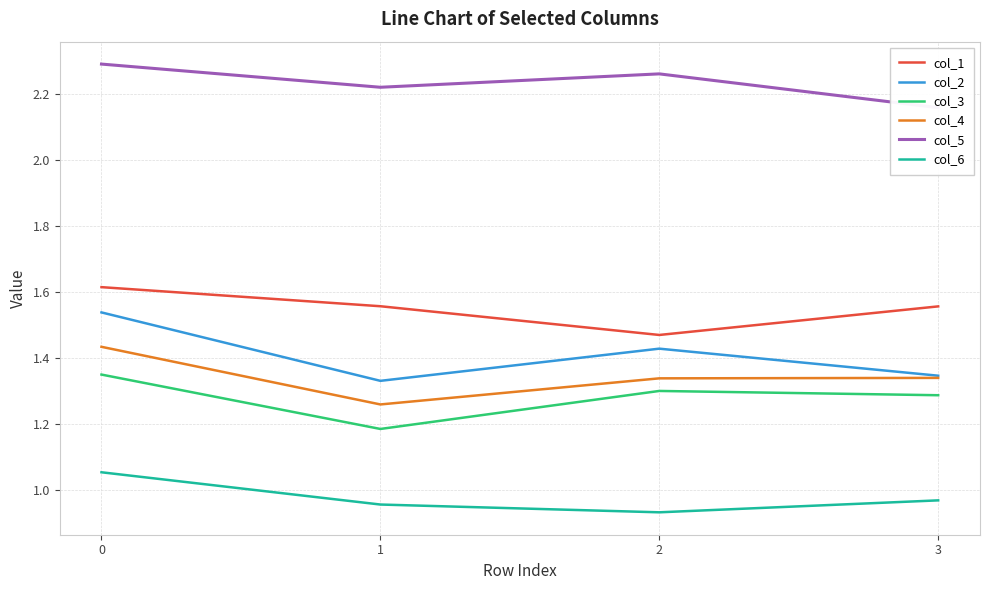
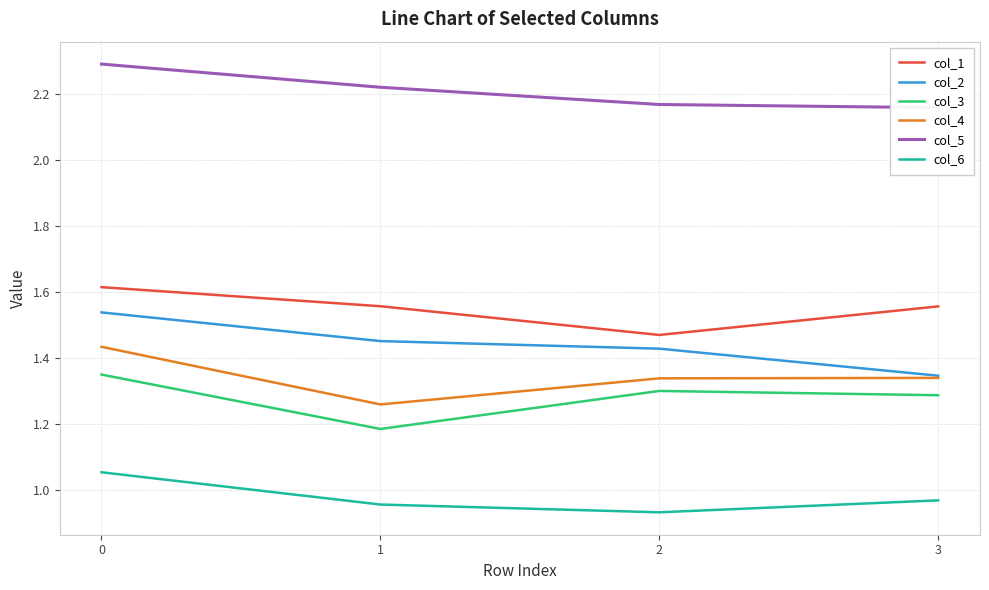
  {
    "col_2": {
      "0": 1.54,
-     "1": 1.33,
+     "1": 1.45,
      "2": 1.43
    },
    "col_5": {
      "0": 2.29,
      "1": 2.22,
-     "2": 2.26
+     "2": 2.17
    }
  }
